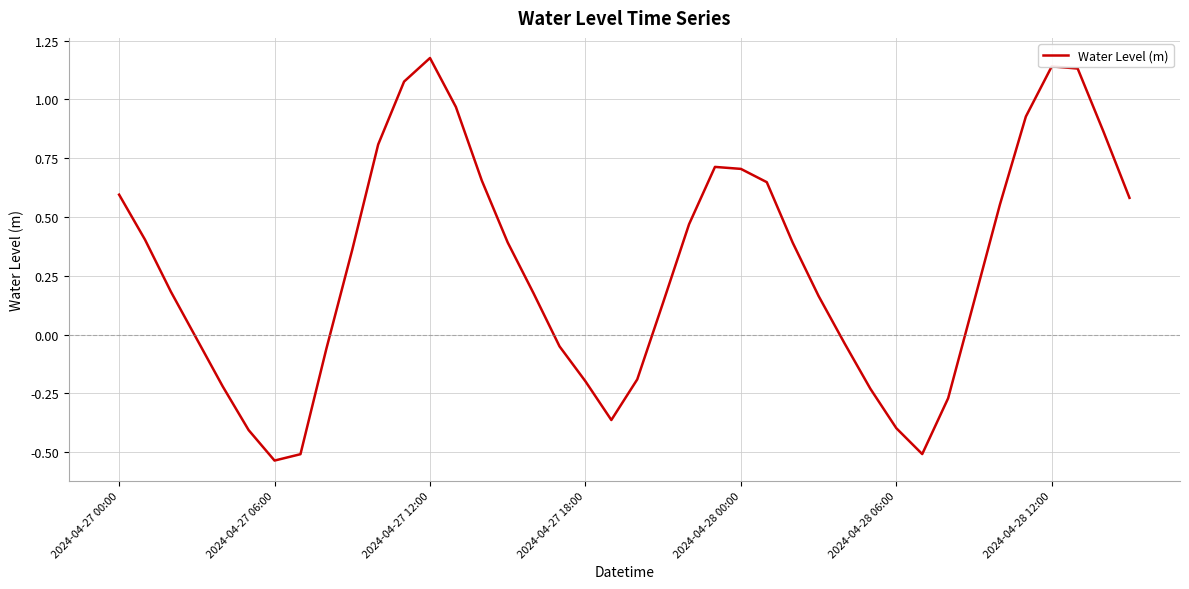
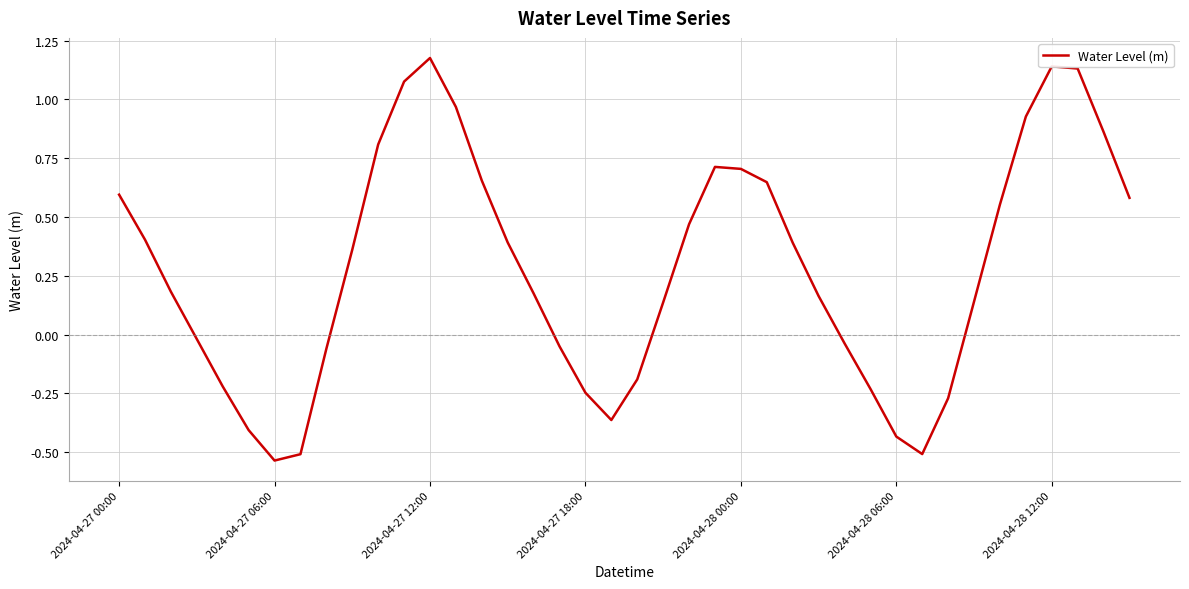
  {
    "2024-04-27 00:00": 0.60,
    "2024-04-27 06:00": -0.54,
    "2024-04-27 12:00": 1.18,
-   "2024-04-27 18:00": -0.20,
+   "2024-04-27 18:00": -0.25,
    "2024-04-28 00:00": 0.70,
-   "2024-04-28 06:00": -0.40
+   "2024-04-28 06:00": -0.43
  }
